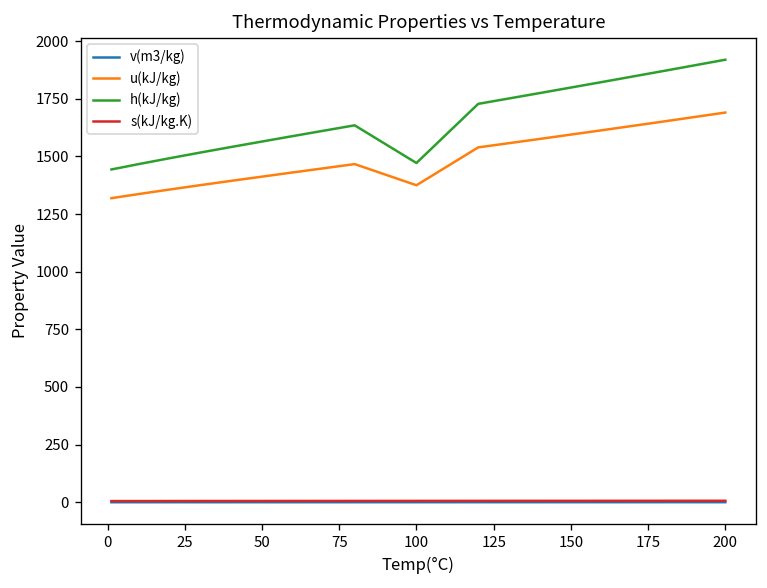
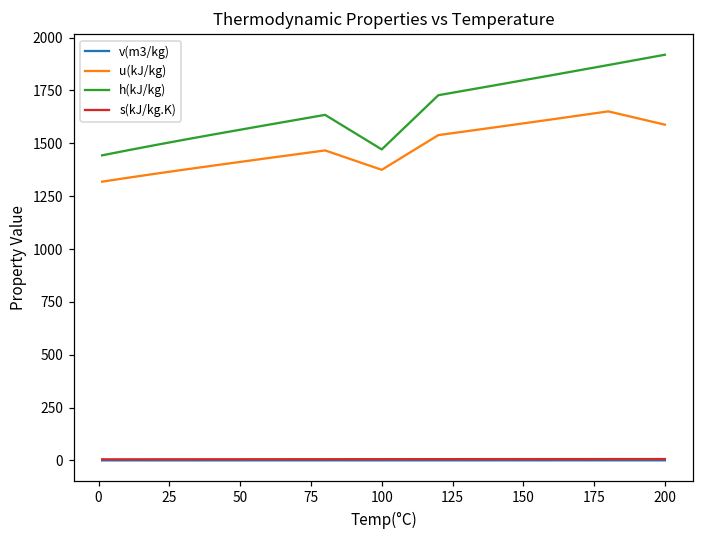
  {
    "u(kJ/kg)": {
      "100": 1370,
-     "200": 1690
+     "200": 1590
    },
    "h(kJ/kg)": {
      "100": 1470,
      "200": 1920
    }
  }
